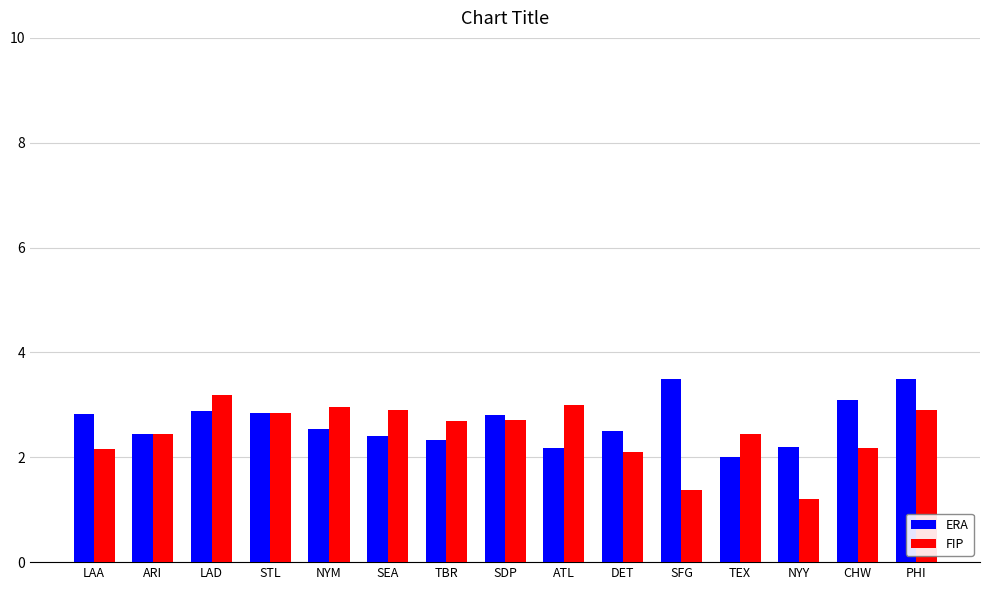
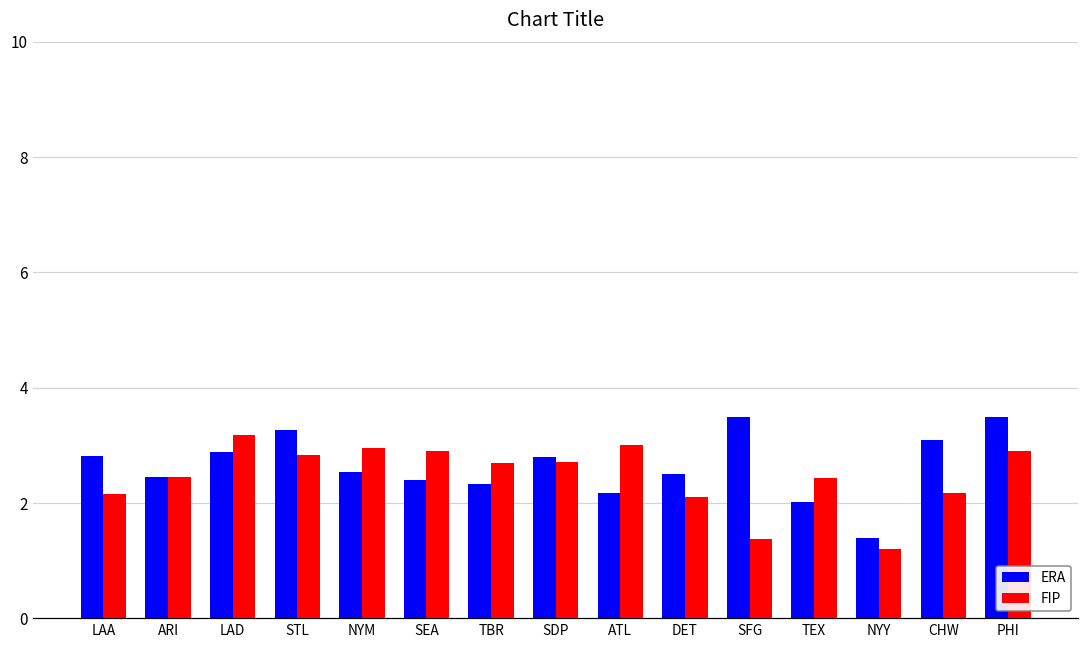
  {
    "ERA": {
      "LAA": 2.8,
      "ARI": 2.5,
      "LAD": 2.9,
-     "STL": 2.8,
+     "STL": 3.3,
      "NYM": 2.5,
      "SEA": 2.4,
      "TBR": 2.3,
      "SDP": 2.8,
      "ATL": 2.2,
      "DET": 2.5,
      "SFG": 3.5,
      "TEX": 2.0,
-     "NYY": 2.2,
+     "NYY": 1.4,
      "CHW": 3.1,
      "PHI": 3.5
    },
    "FIP": {
      "LAA": 2.2,
      "ARI": 2.5,
      "LAD": 3.2,
      "STL": 2.8,
      "NYM": 3.0,
      "SEA": 2.9,
      "TBR": 2.7,
      "SDP": 2.7,
      "ATL": 3.0,
      "DET": 2.1,
      "SFG": 1.4,
      "TEX": 2.4,
      "NYY": 1.2,
      "CHW": 2.2,
      "PHI": 2.9
    }
  }
